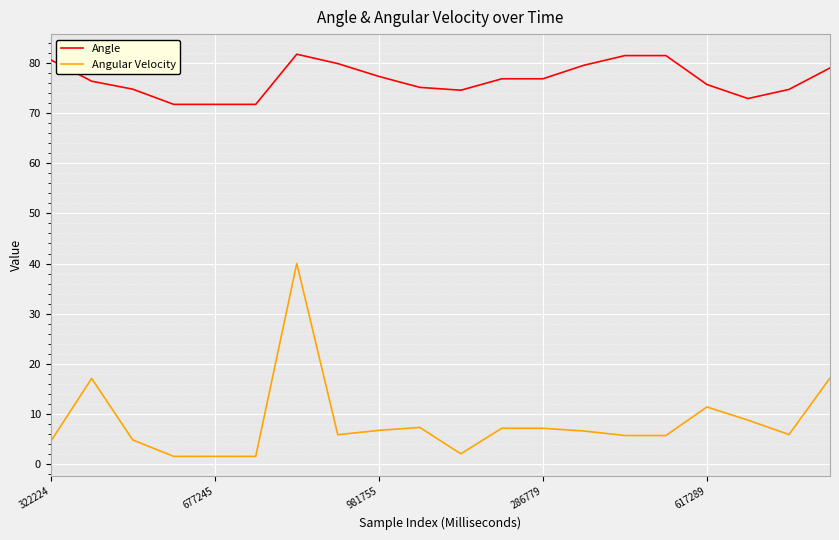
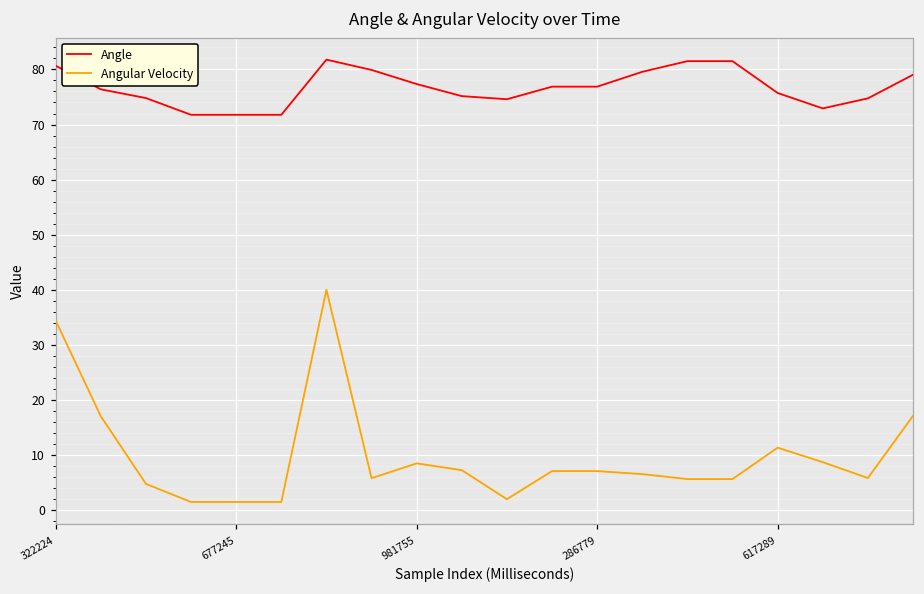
  {
    "Angle": {
      "322224": 81,
      "677245": 72,
      "981755": 77,
      "286779": 77,
      "617289": 76
    },
    "Angular Velocity": {
-     "322224": 4,
+     "322224": 34,
      "677245": 2,
-     "981755": 7,
+     "981755": 9,
      "286779": 7,
      "617289": 11
    }
  }
